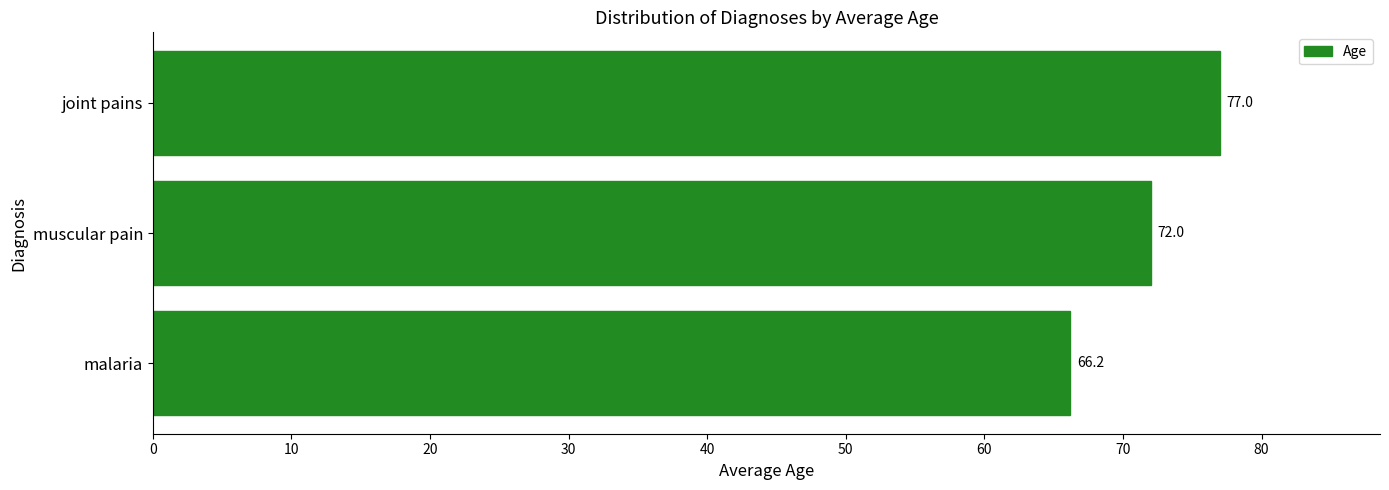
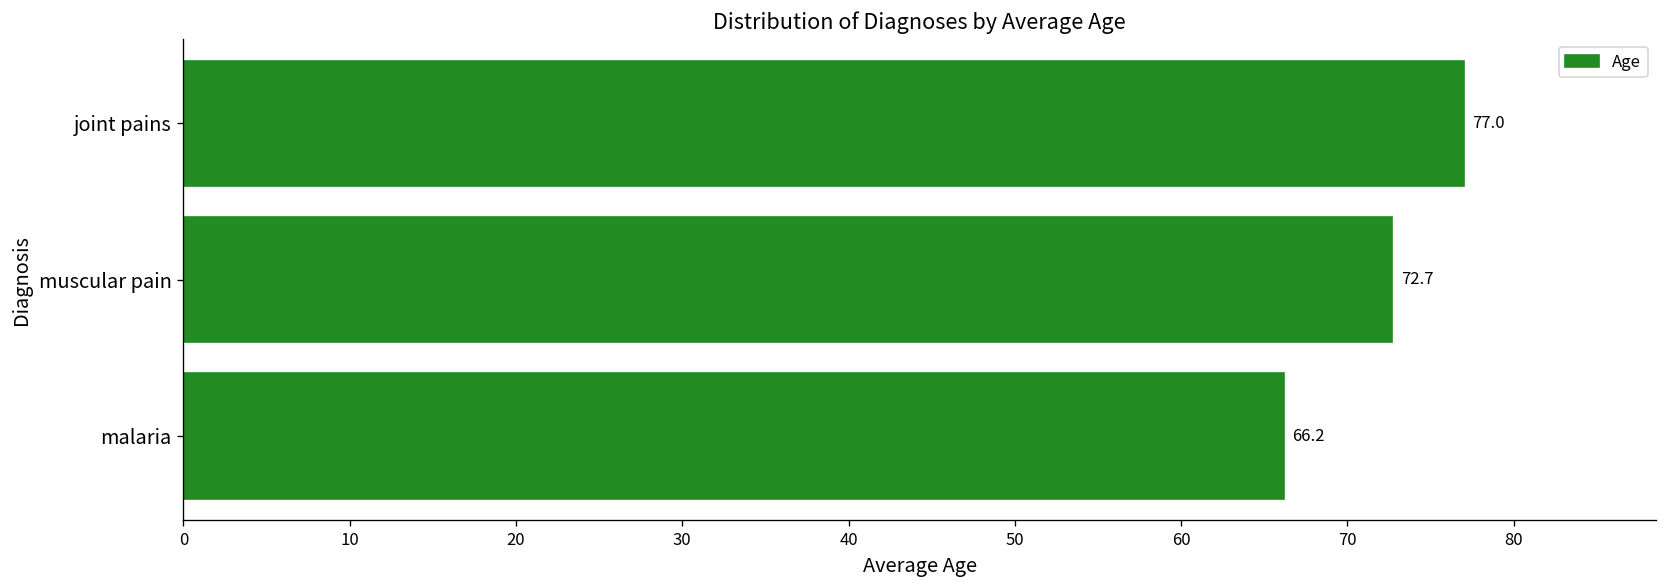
  {
    "joint pains": 77.0,
-   "muscular pain": 72.0,
+   "muscular pain": 72.7,
    "malaria": 66.2
  }
